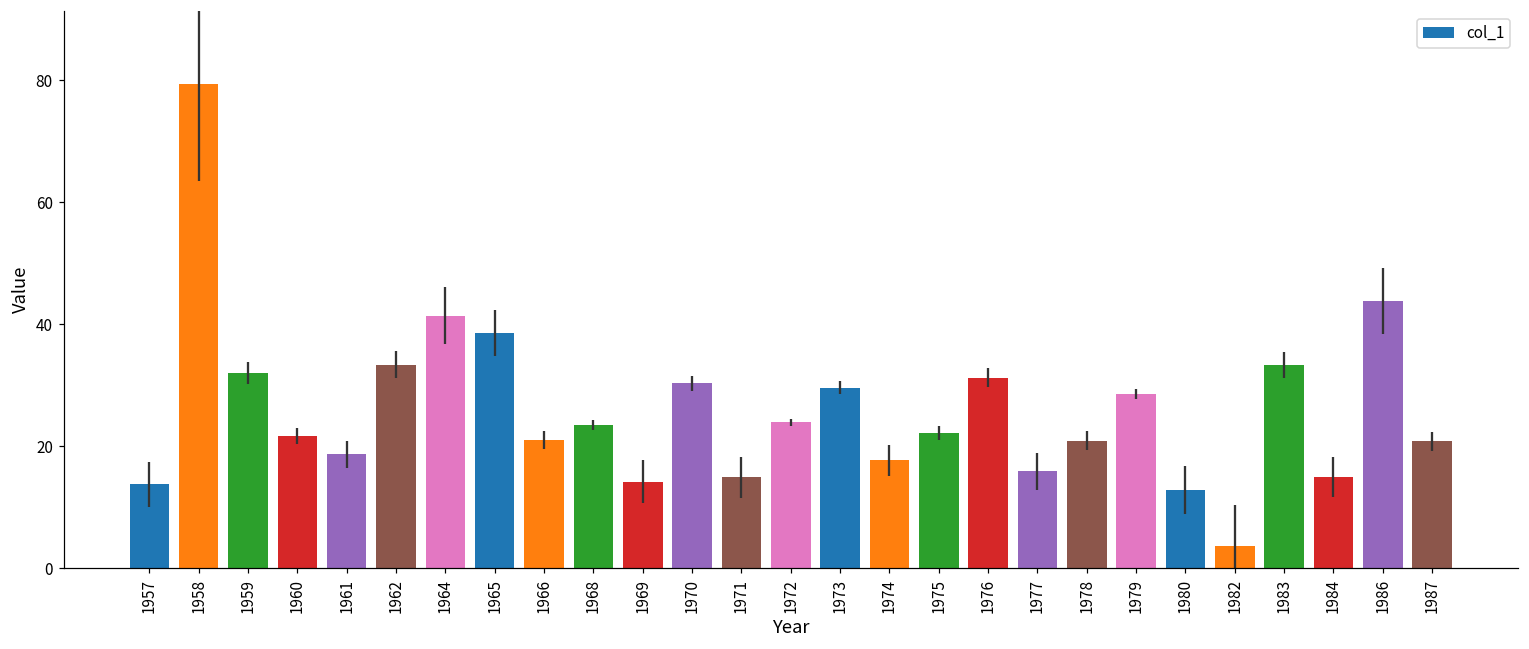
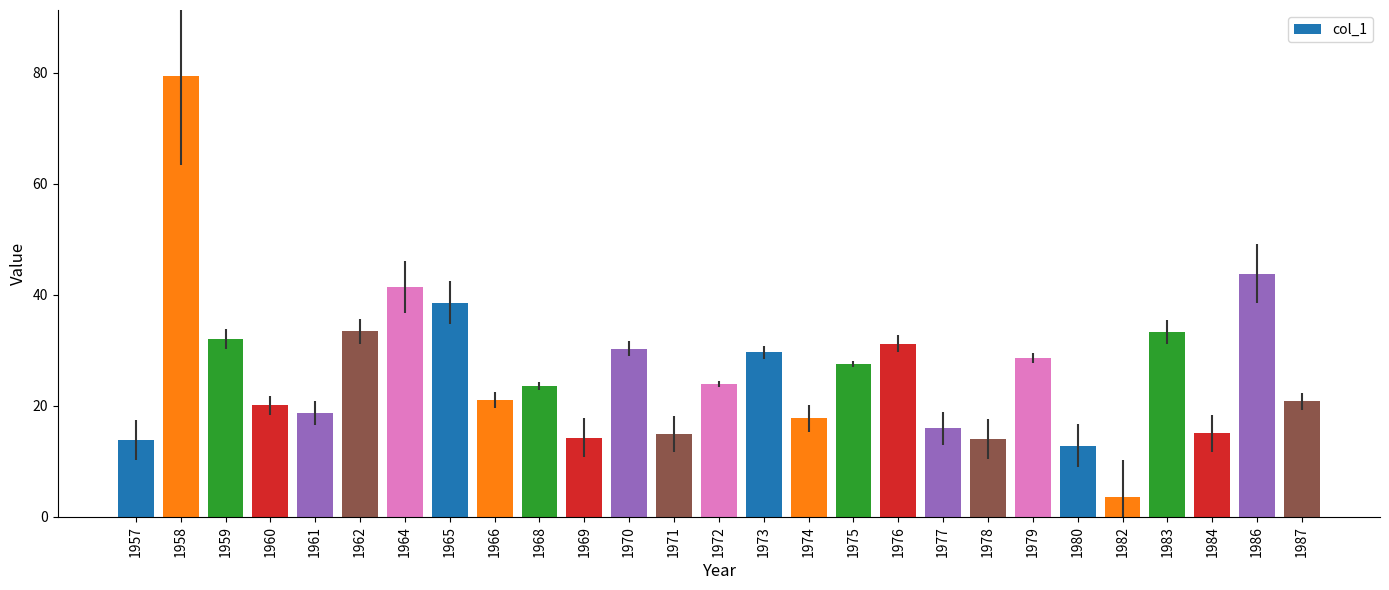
  {
    "1957": 14,
    "1958": 79,
    "1959": 32,
-   "1960": 22,
+   "1960": 20,
    "1961": 19,
    "1962": 33,
    "1964": 41,
    "1965": 39,
    "1966": 21,
    "1968": 24,
    "1969": 14,
    "1970": 30,
    "1971": 15,
    "1972": 24,
    "1973": 30,
    "1974": 18,
-   "1975": 22,
+   "1975": 28,
    "1976": 31,
    "1977": 16,
-   "1978": 21,
+   "1978": 14,
    "1979": 29,
    "1980": 13,
    "1982": 4,
    "1983": 33,
    "1984": 15,
    "1986": 44,
    "1987": 21
  }
